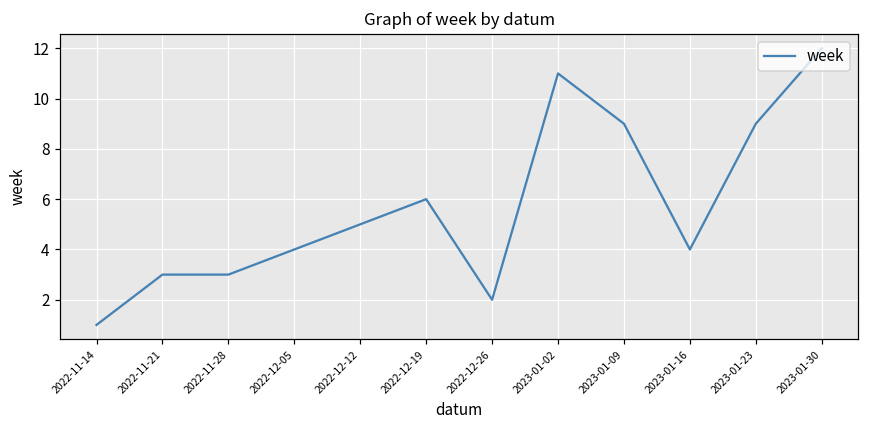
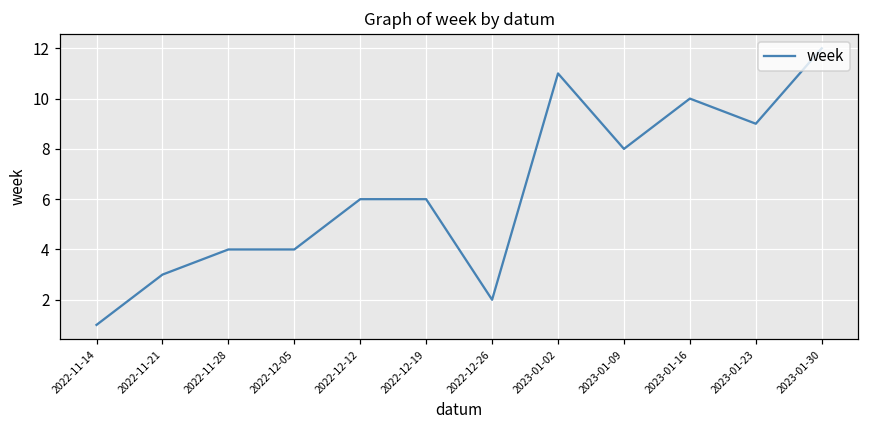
  {
    "2022-11-14": 1,
    "2022-11-21": 3,
-   "2022-11-28": 3,
+   "2022-11-28": 4,
    "2022-12-05": 4,
-   "2022-12-12": 5,
+   "2022-12-12": 6,
    "2022-12-19": 6,
    "2022-12-26": 2,
    "2023-01-02": 11,
-   "2023-01-09": 9,
-   "2023-01-16": 4,
+   "2023-01-09": 8,
+   "2023-01-16": 10,
    "2023-01-23": 9
  }
